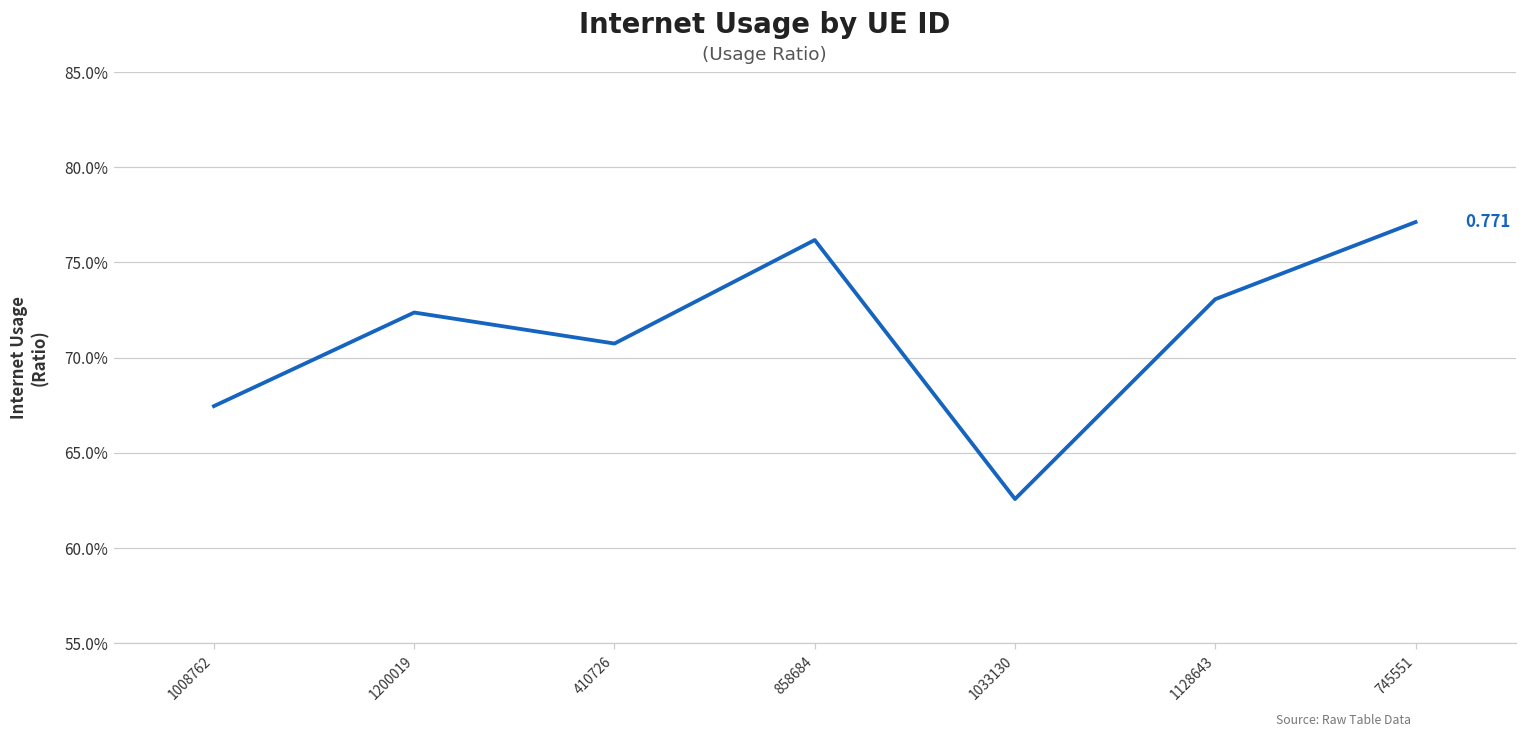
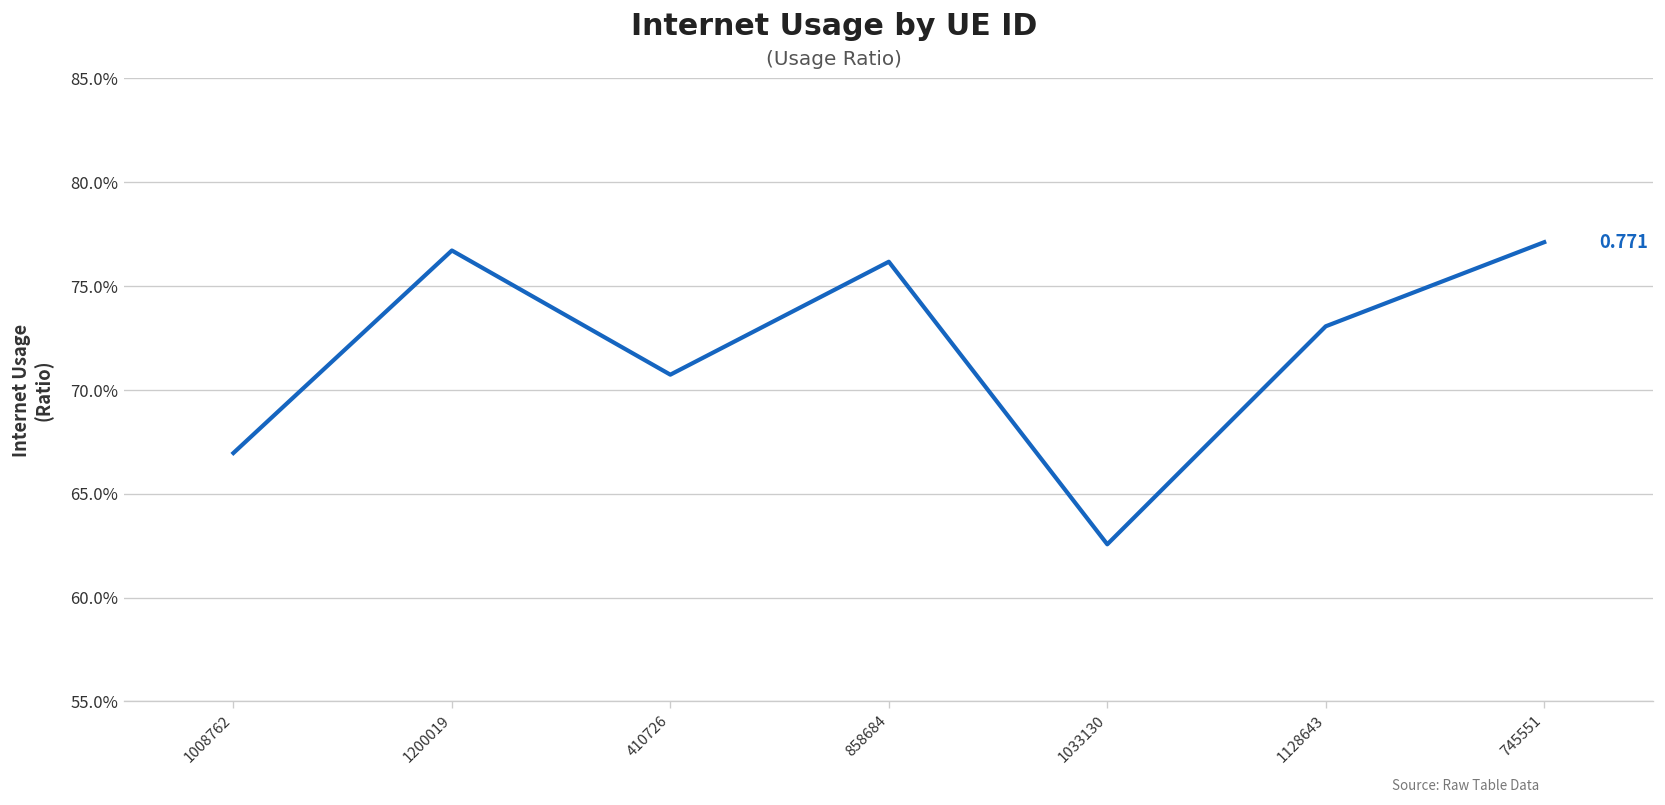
  {
-   "1008762": "67.4%",
-   "1200019": "72.4%",
+   "1008762": "67.0%",
+   "1200019": "76.7%",
    "410726": "70.7%",
    "858684": "76.2%",
    "1033130": "62.6%",
    "1128643": "73.1%",
    "745551": "77.1%"
  }
